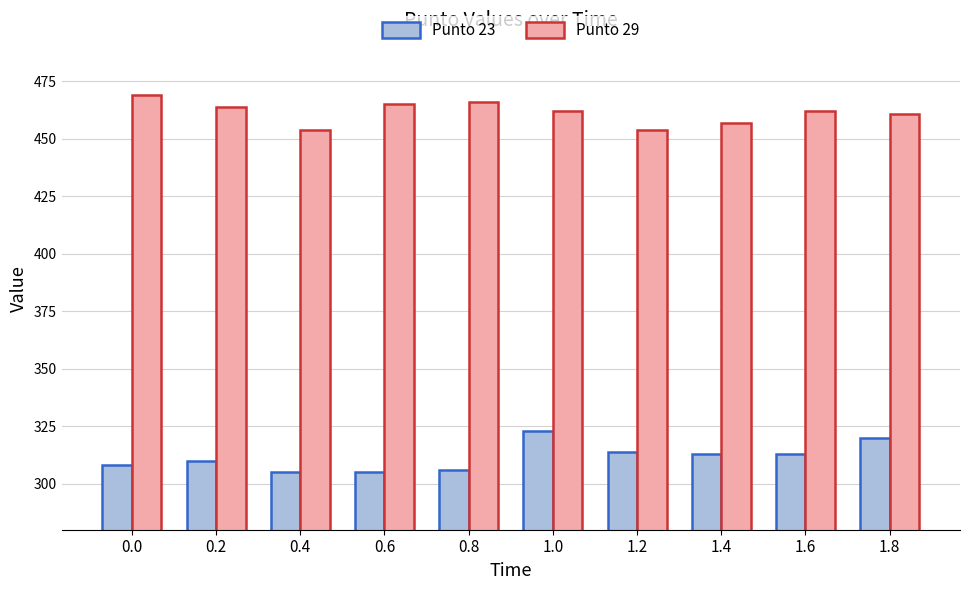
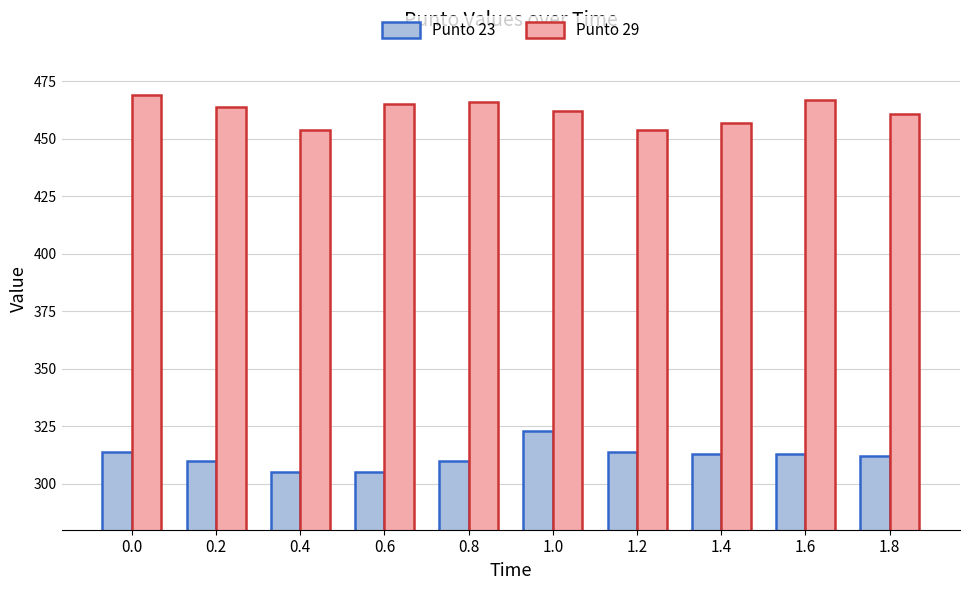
  {
    "Punto 23": {
-     "0.0": 308,
+     "0.0": 314,
      "0.2": 310,
      "0.4": 305,
      "0.6": 305,
-     "0.8": 306,
+     "0.8": 310,
      "1.0": 323,
      "1.2": 314,
      "1.4": 313,
      "1.6": 313,
-     "1.8": 320
+     "1.8": 312
    },
    "Punto 29": {
      "0.0": 469,
      "0.2": 464,
      "0.4": 454,
      "0.6": 465,
      "0.8": 466,
      "1.0": 462,
      "1.2": 454,
      "1.4": 457,
-     "1.6": 462,
+     "1.6": 467,
      "1.8": 461
    }
  }
